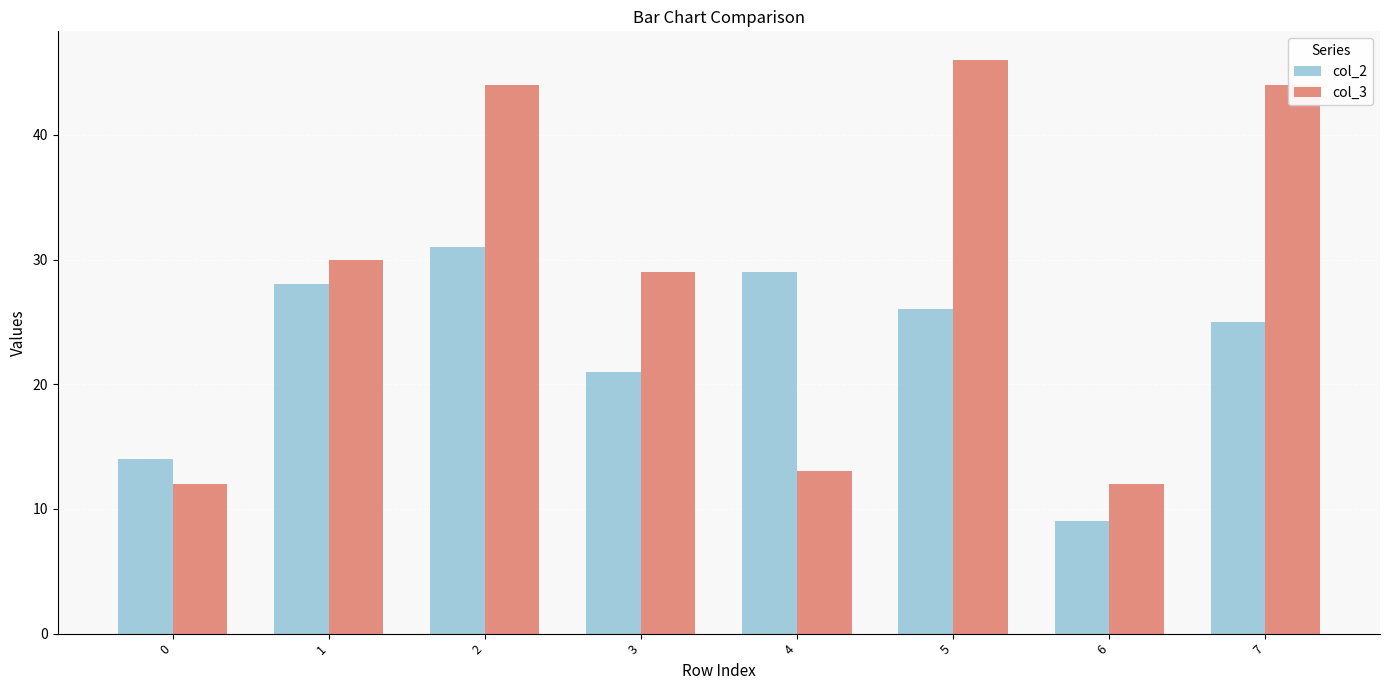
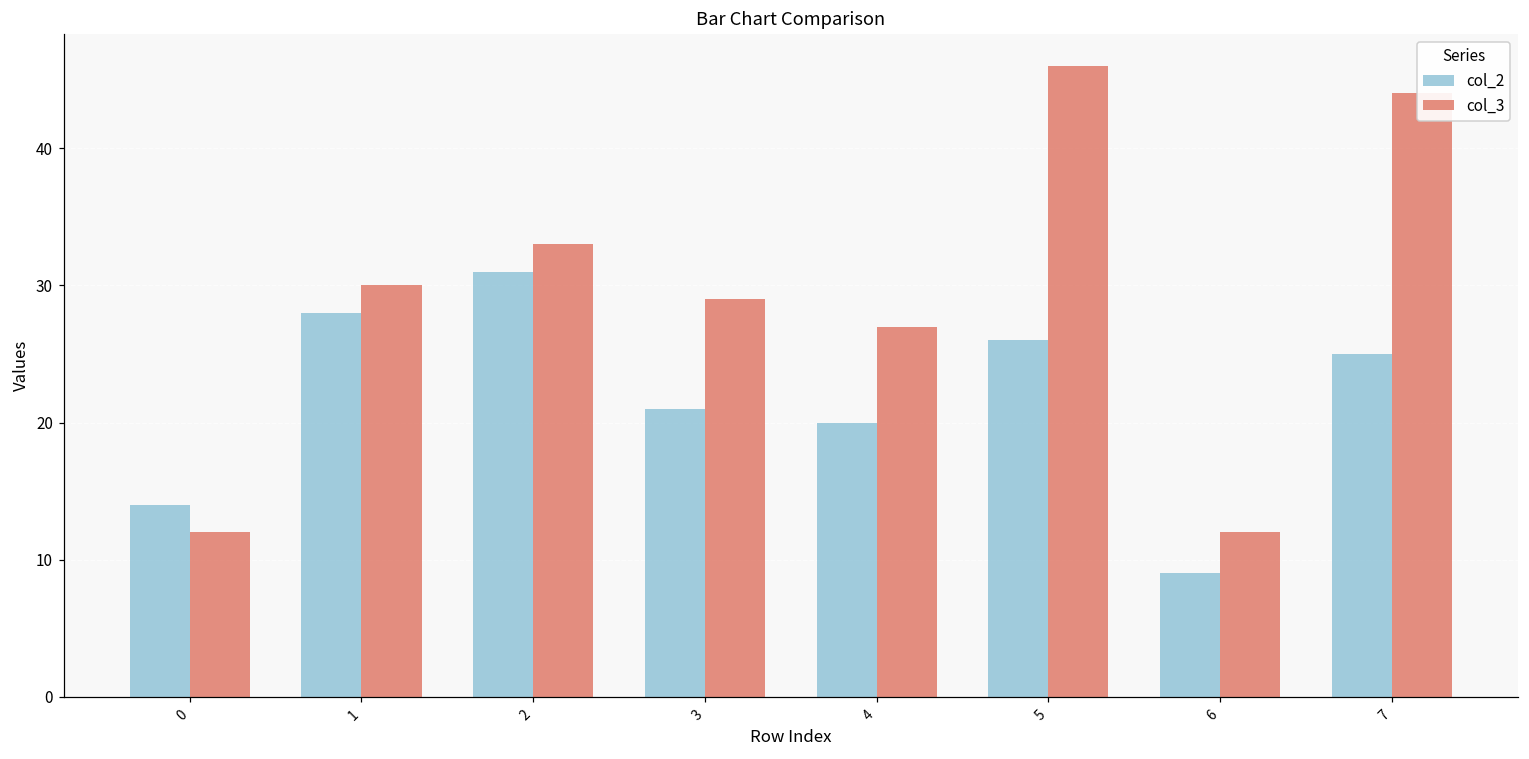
  {
    "col_2": {
      "0": 14,
      "1": 28,
      "2": 31,
      "3": 21,
-     "4": 29,
+     "4": 20,
      "5": 26,
      "6": 9,
      "7": 25
    },
    "col_3": {
      "0": 12,
      "1": 30,
-     "2": 44,
+     "2": 33,
      "3": 29,
-     "4": 13,
+     "4": 27,
      "5": 46,
      "6": 12
    }
  }
